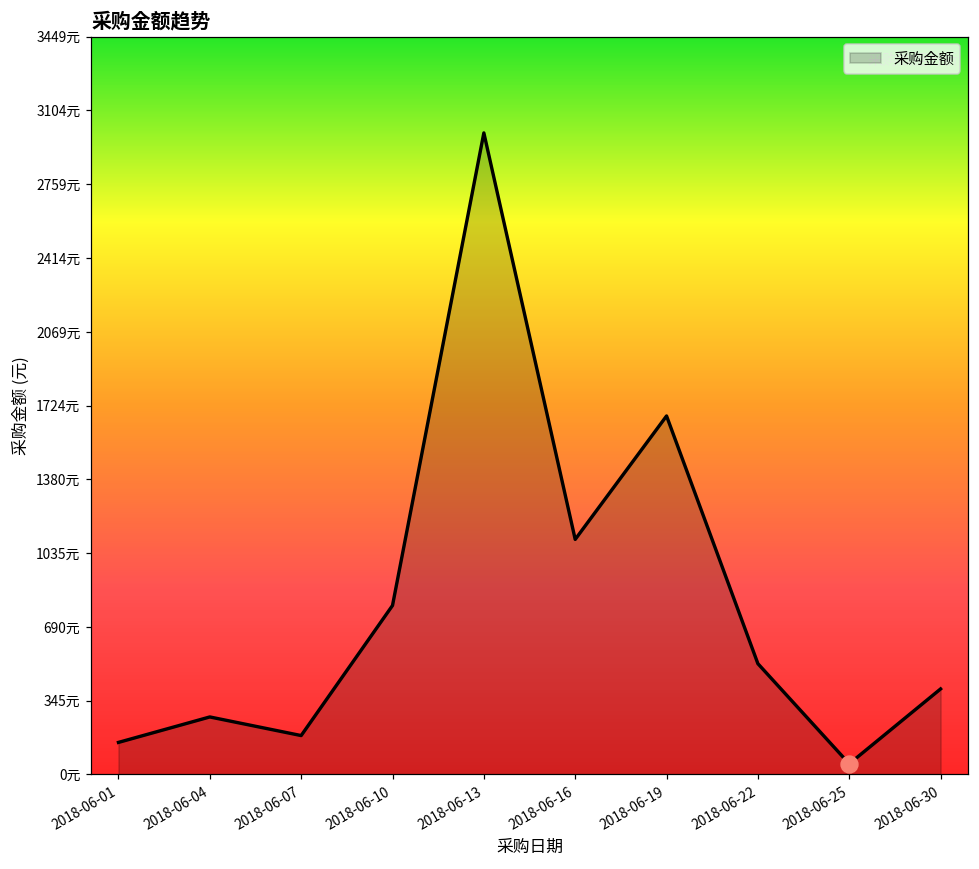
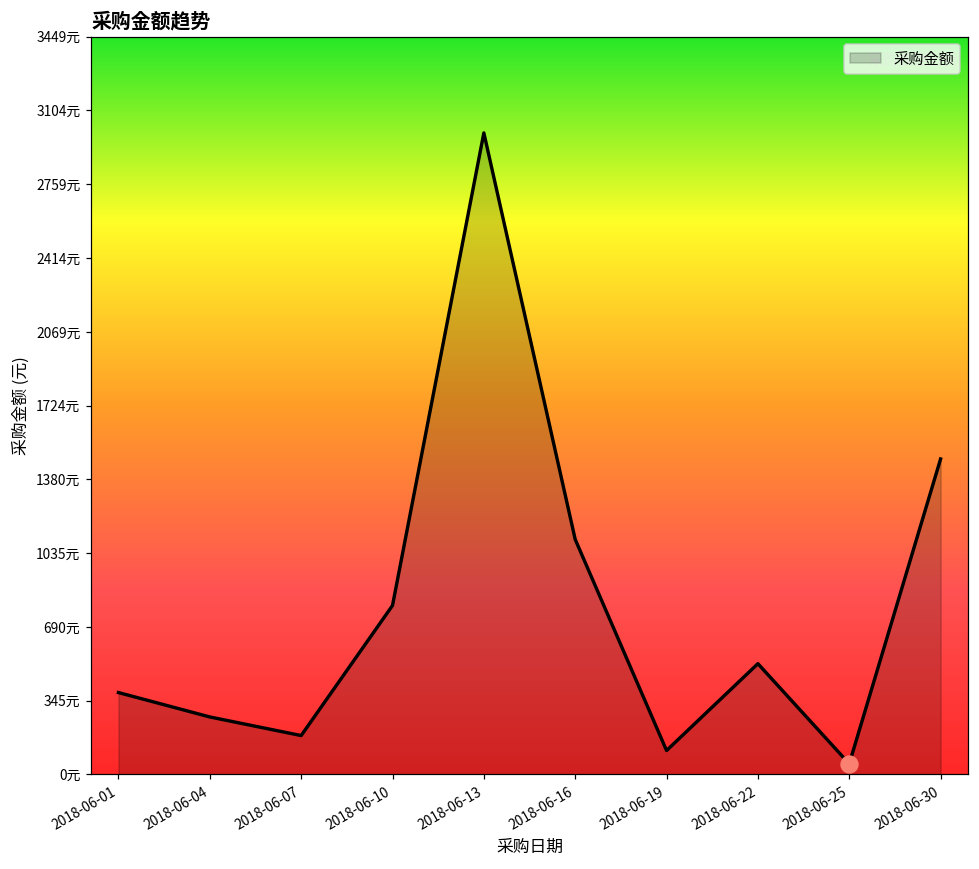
  {
    "采购金额": {
-     "2018-06-01": "150元",
+     "2018-06-01": "380元",
      "2018-06-04": "270元",
      "2018-06-07": "180元",
      "2018-06-10": "790元",
      "2018-06-13": "3000元",
      "2018-06-16": "1100元",
-     "2018-06-19": "1680元",
+     "2018-06-19": "110元",
      "2018-06-22": "520元",
-     "2018-06-30": "400元"
+     "2018-06-30": "1480元"
    }
  }
